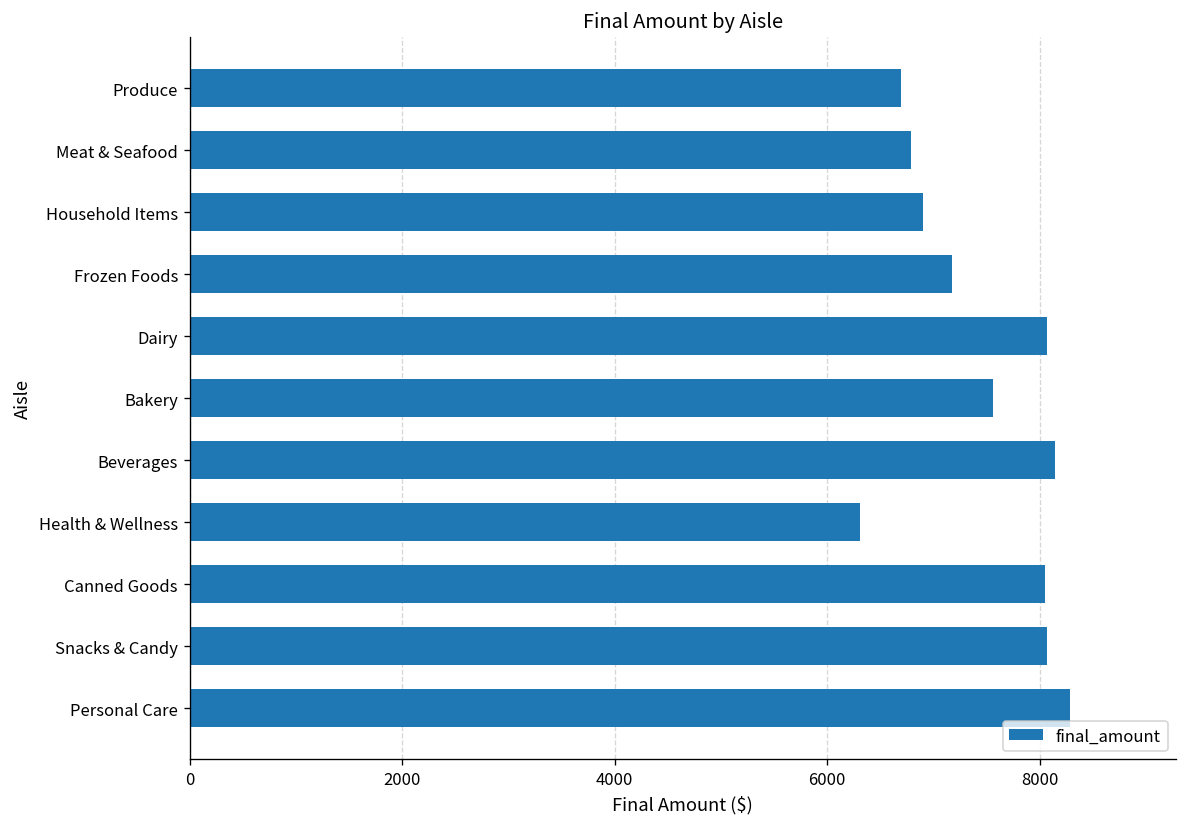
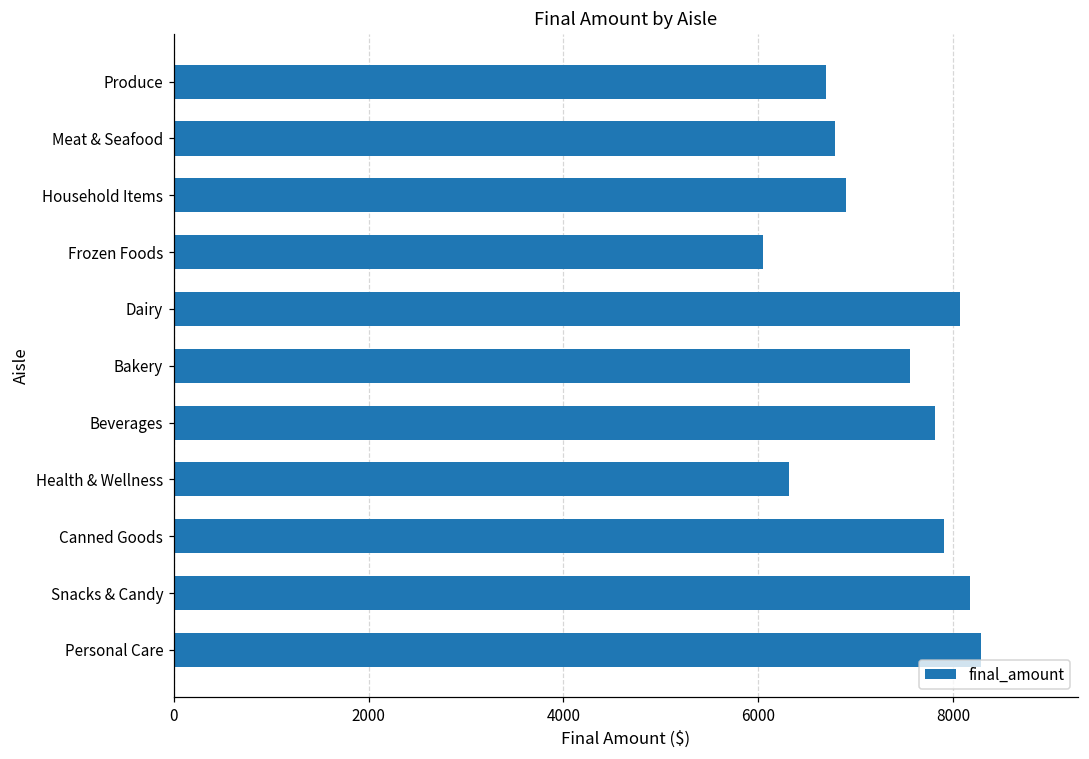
  {
    "Produce": 6700,
    "Meat & Seafood": 6800,
    "Household Items": 6900,
-   "Frozen Foods": 7200,
+   "Frozen Foods": 6000,
    "Dairy": 8100,
    "Bakery": 7600,
-   "Beverages": 8100,
+   "Beverages": 7800,
    "Health & Wellness": 6300,
-   "Canned Goods": 8000,
-   "Snacks & Candy": 8100,
+   "Canned Goods": 7900,
+   "Snacks & Candy": 8200,
    "Personal Care": 8300
  }
